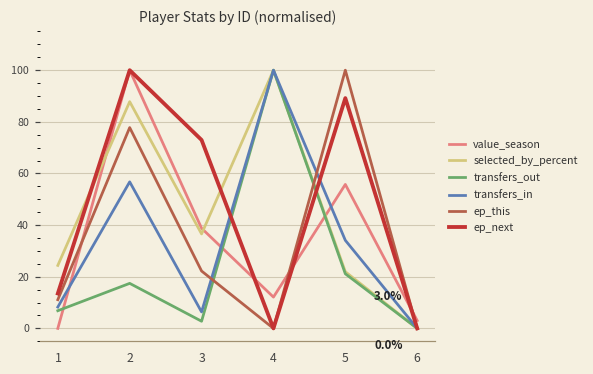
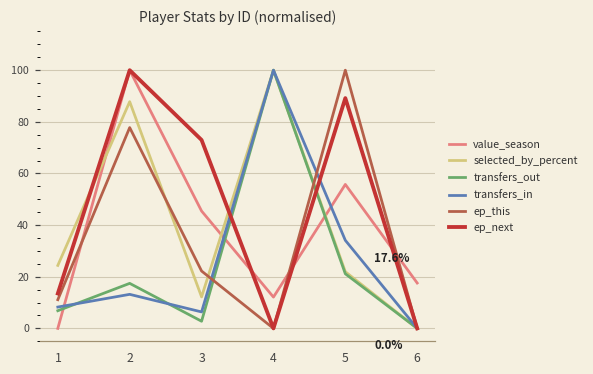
  {
    "value_season": {
-     "3": "39",
-     "6": "3.0%"
+     "3": "45",
+     "6": "17.6%"
    },
    "selected_by_percent": {
      "1": "24",
      "2": "88",
-     "3": "37"
+     "3": "12"
    },
    "transfers_out": {
      "1": "7",
      "2": "17",
      "3": "3"
    },
    "transfers_in": {
      "1": "8",
-     "2": "57",
+     "2": "13",
      "3": "6",
      "5": "34"
    }
  }
